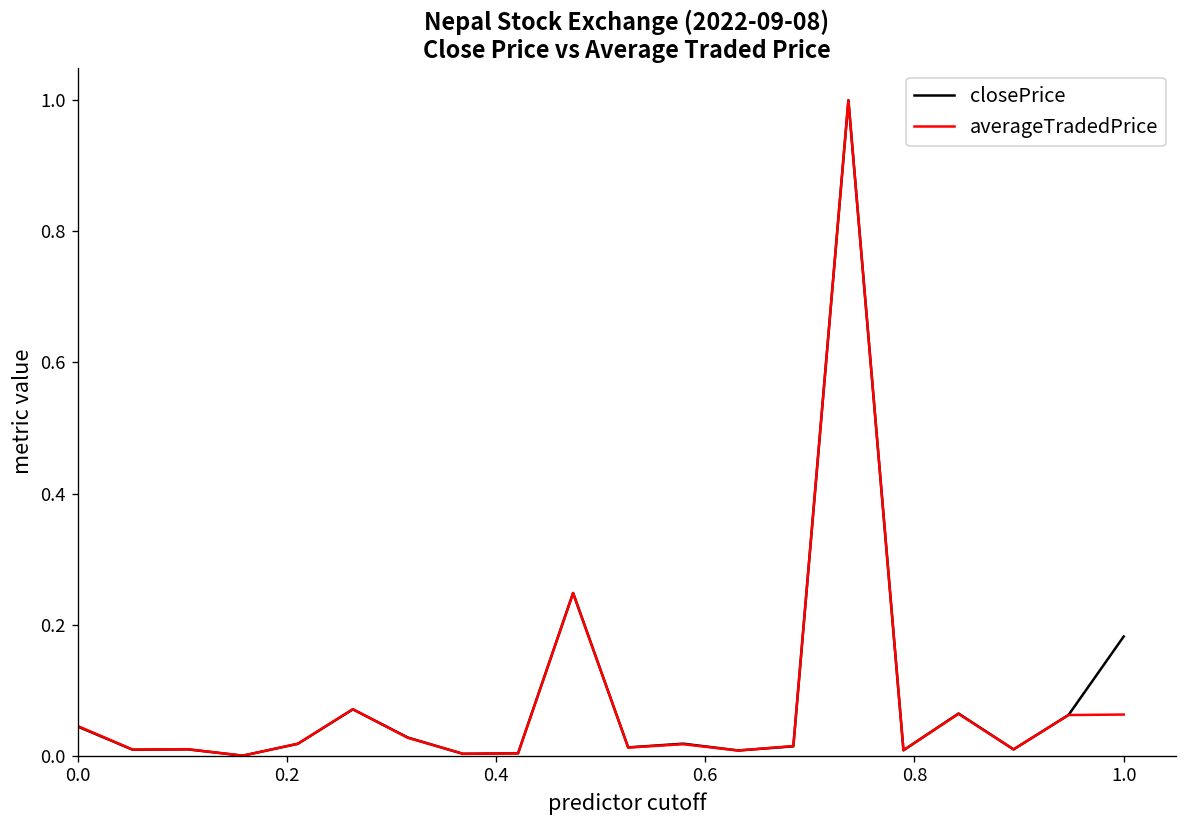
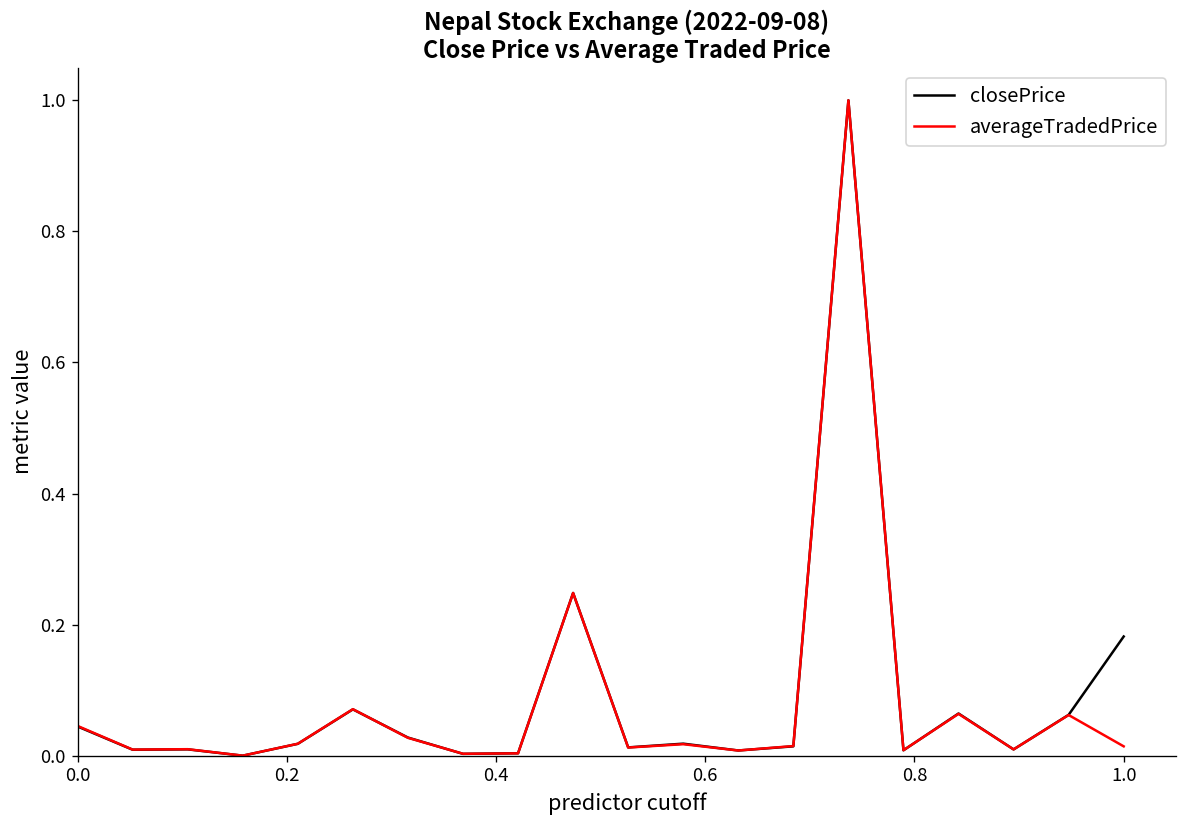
  {
    "closePrice": {
      "1.0": 0.18
    },
    "averageTradedPrice": {
-     "1.0": 0.06
+     "1.0": 0.01
    }
  }
